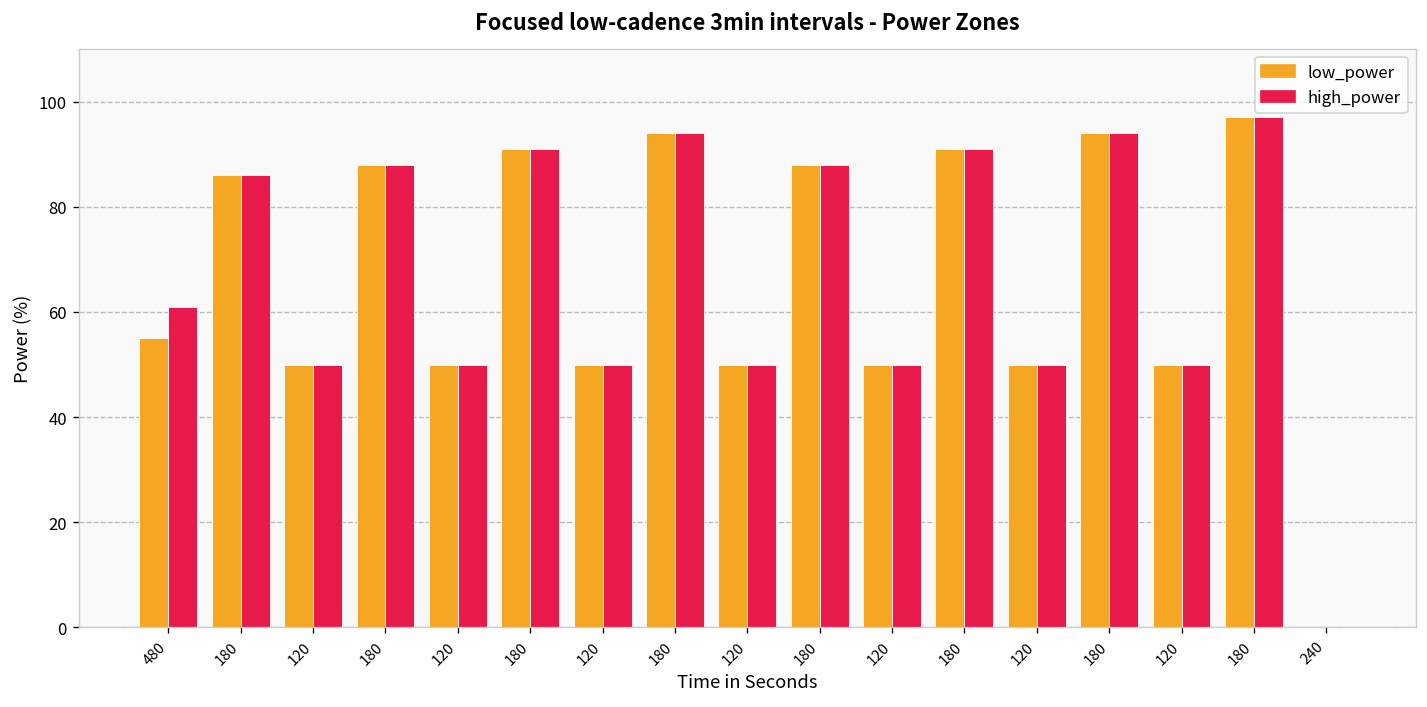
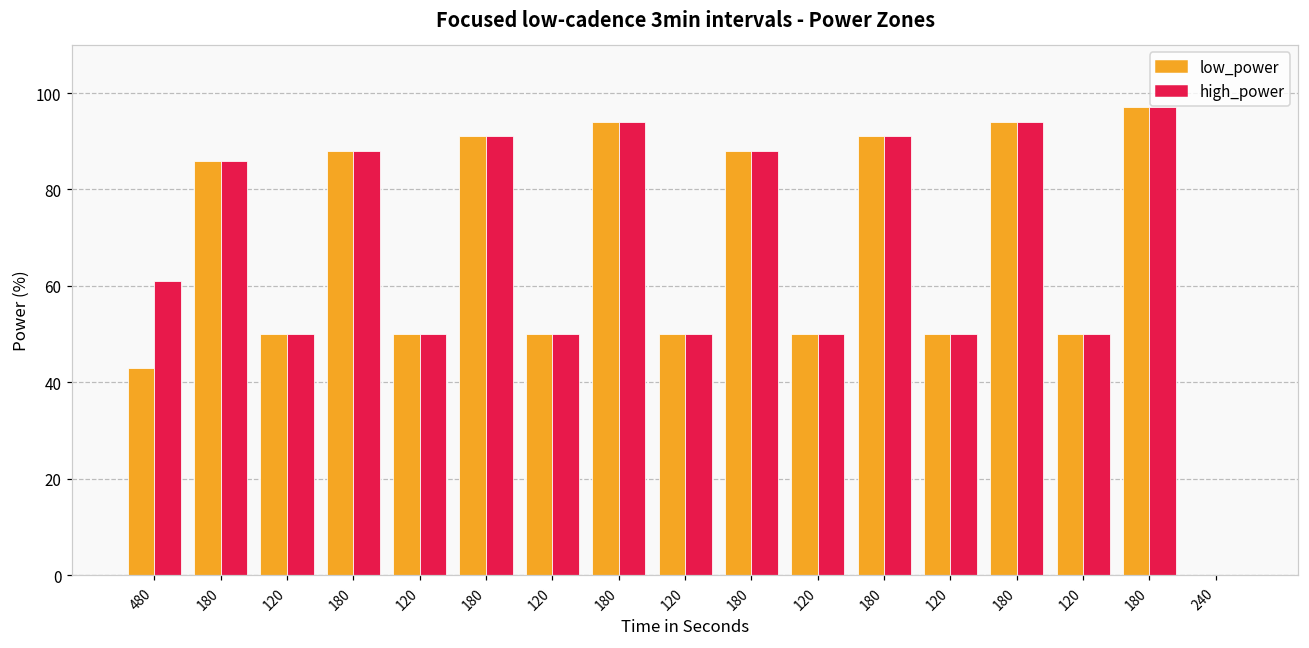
  {
    "low_power": {
-     "480": 55,
+     "480": 43,
      "240": 0
    },
    "high_power": {
      "480": 61,
      "240": 0
    }
  }
